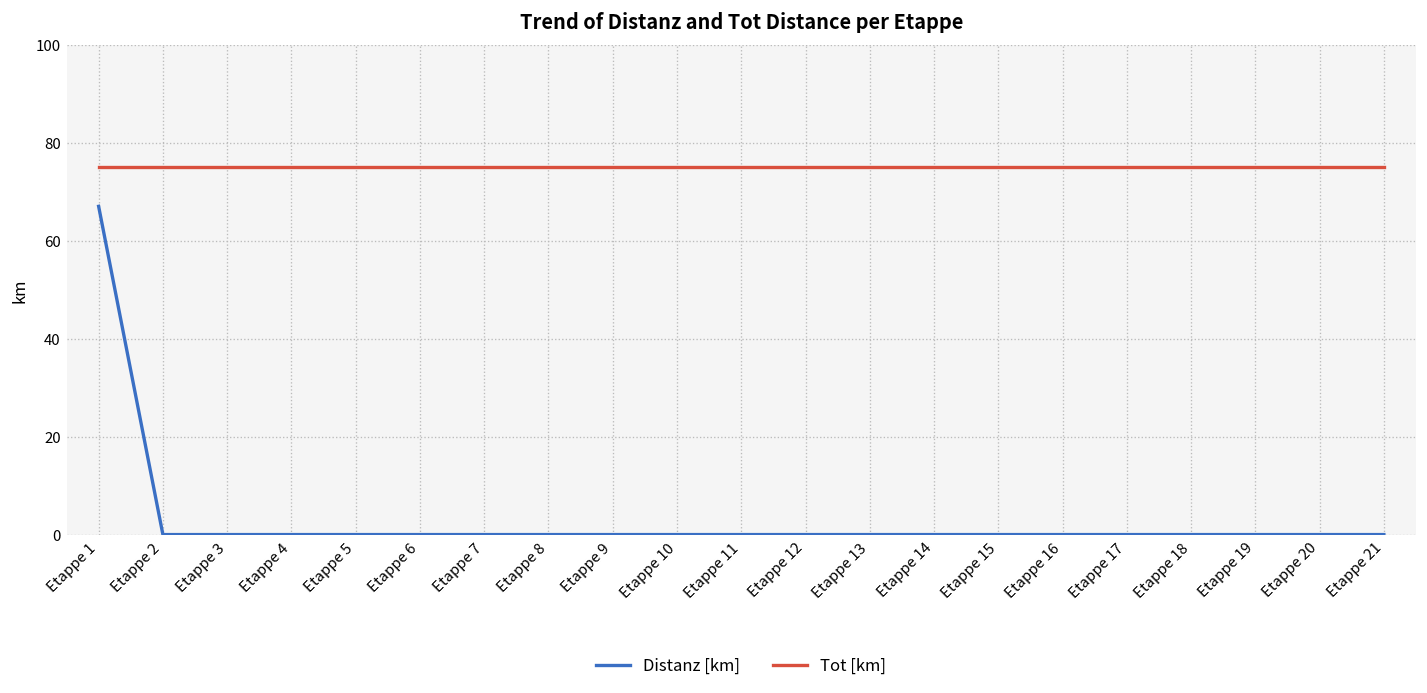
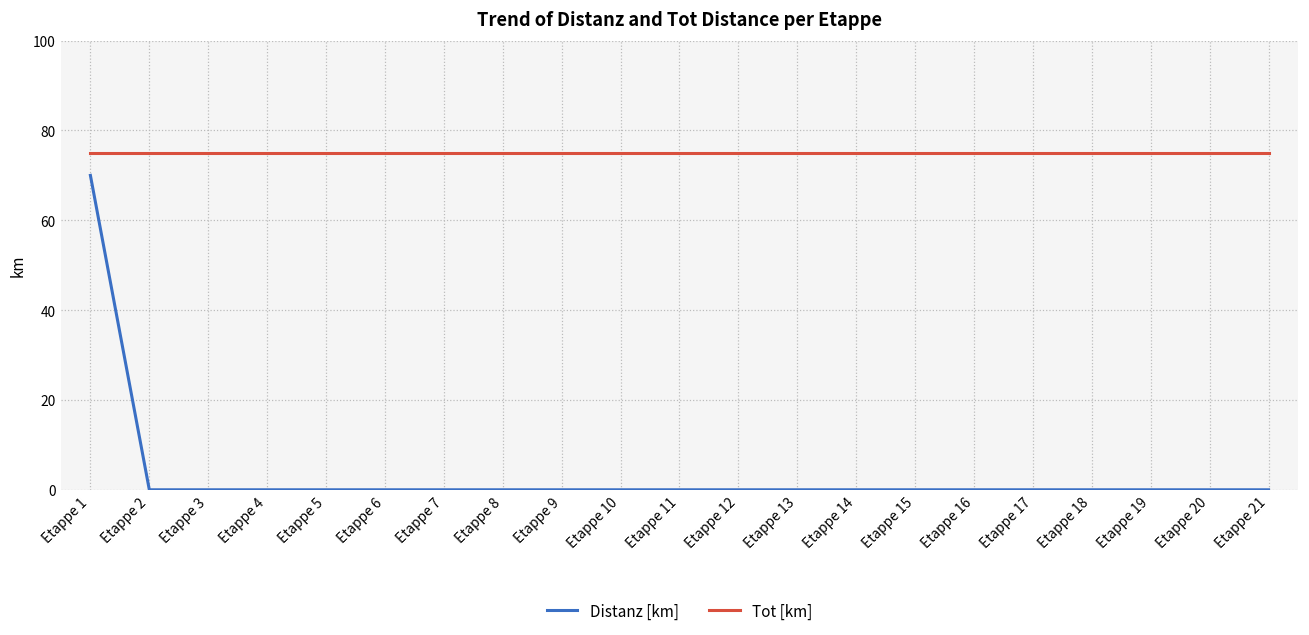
  {
    "Distanz [km]": {
-     "Etappe 1": 67,
+     "Etappe 1": 70,
      "Etappe 2": 0,
      "Etappe 3": 0,
      "Etappe 4": 0,
      "Etappe 5": 0,
      "Etappe 6": 0,
      "Etappe 7": 0,
      "Etappe 8": 0,
      "Etappe 9": 0,
      "Etappe 10": 0,
      "Etappe 11": 0,
      "Etappe 12": 0,
      "Etappe 13": 0,
      "Etappe 14": 0,
      "Etappe 15": 0,
      "Etappe 16": 0,
      "Etappe 17": 0,
      "Etappe 18": 0,
      "Etappe 19": 0,
      "Etappe 20": 0,
      "Etappe 21": 0
    },
    "Tot [km]": {
      "Etappe 1": 75,
      "Etappe 2": 75,
      "Etappe 3": 75,
      "Etappe 4": 75,
      "Etappe 5": 75,
      "Etappe 6": 75,
      "Etappe 7": 75,
      "Etappe 8": 75,
      "Etappe 9": 75,
      "Etappe 10": 75,
      "Etappe 11": 75,
      "Etappe 12": 75,
      "Etappe 13": 75,
      "Etappe 14": 75,
      "Etappe 15": 75,
      "Etappe 16": 75,
      "Etappe 17": 75,
      "Etappe 18": 75,
      "Etappe 19": 75,
      "Etappe 20": 75,
      "Etappe 21": 75
    }
  }
